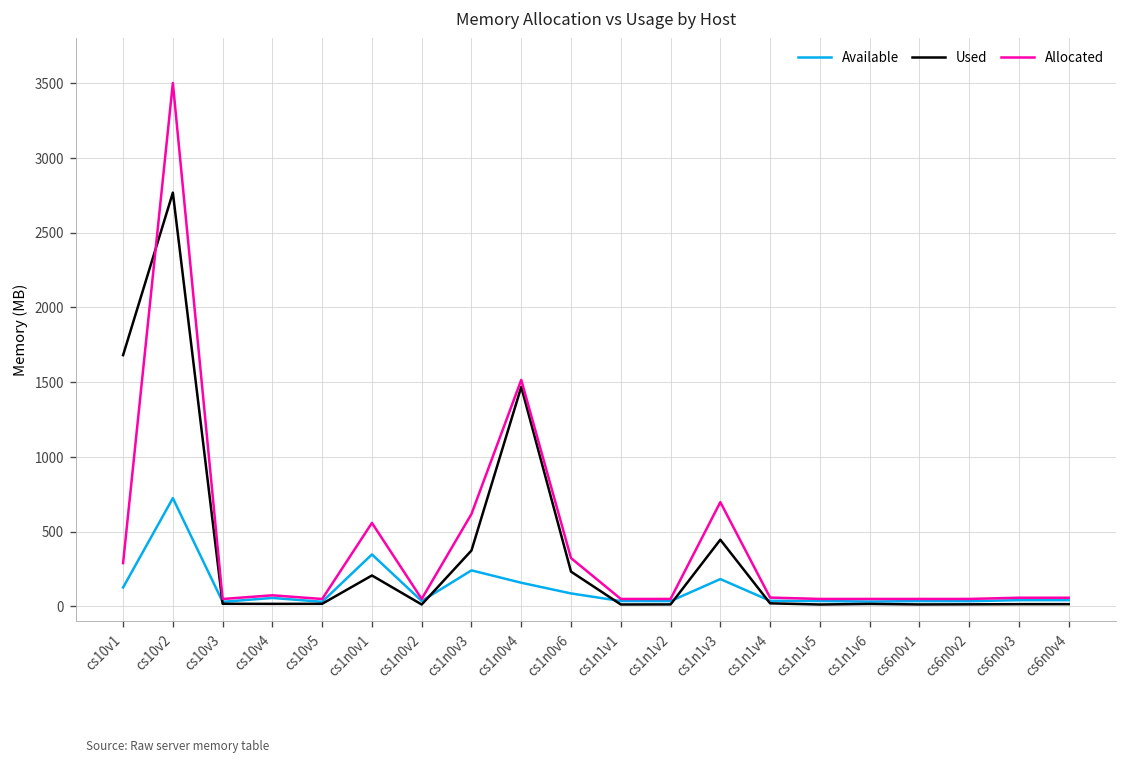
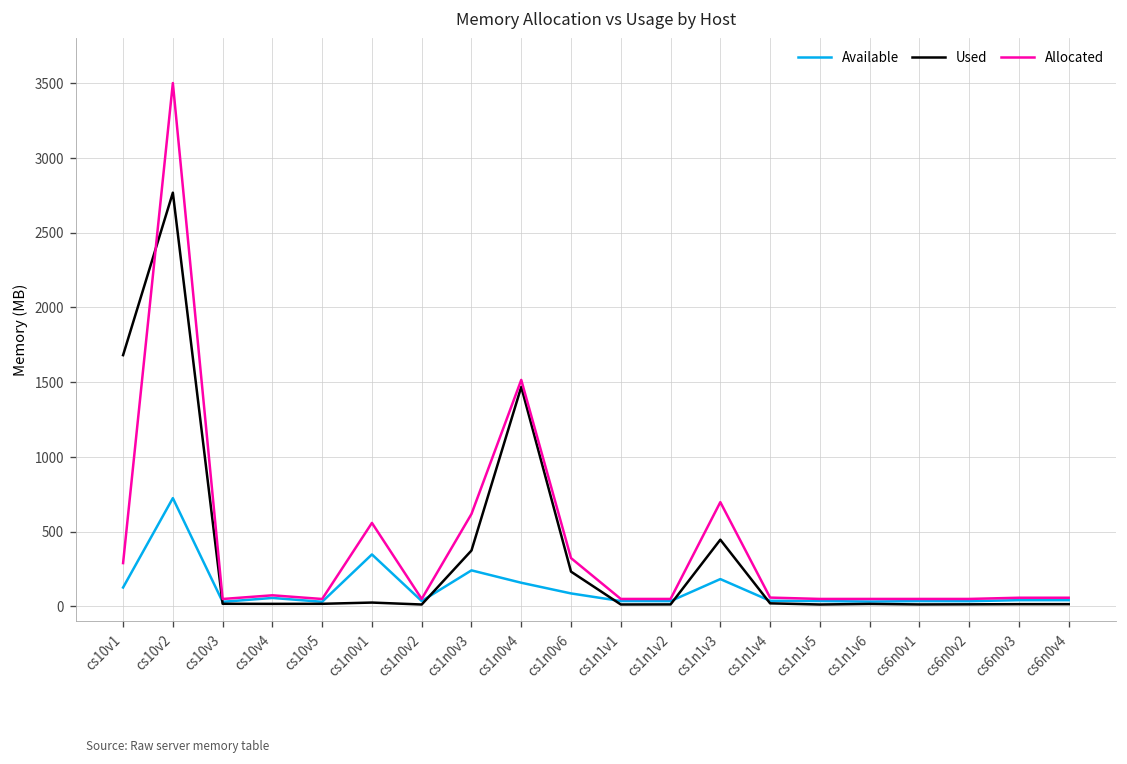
  {
    "Available": {
      "cs10v1": 130,
      "cs10v2": 720,
      "cs1n0v1": 350,
      "cs1n0v3": 240,
      "cs1n0v4": 160,
      "cs1n0v6": 90,
      "cs1n1v3": 180
    },
    "Used": {
      "cs10v1": 1680,
      "cs10v2": 2770,
      "cs10v4": 20,
-     "cs1n0v1": 210,
+     "cs1n0v1": 30,
      "cs1n0v2": 10,
      "cs1n0v3": 370,
      "cs1n0v4": 1470,
      "cs1n0v6": 230,
      "cs1n1v1": 10,
      "cs1n1v2": 10,
      "cs1n1v3": 450,
      "cs1n1v5": 10,
      "cs6n0v1": 10,
      "cs6n0v2": 10,
      "cs6n0v3": 20,
      "cs6n0v4": 20
    },
    "Allocated": {
      "cs10v1": 290,
      "cs10v2": 3500,
      "cs1n0v1": 560,
      "cs1n0v3": 620,
      "cs1n0v4": 1520,
      "cs1n0v6": 320,
      "cs1n1v3": 700,
      "cs1n1v4": 60
    }
  }
